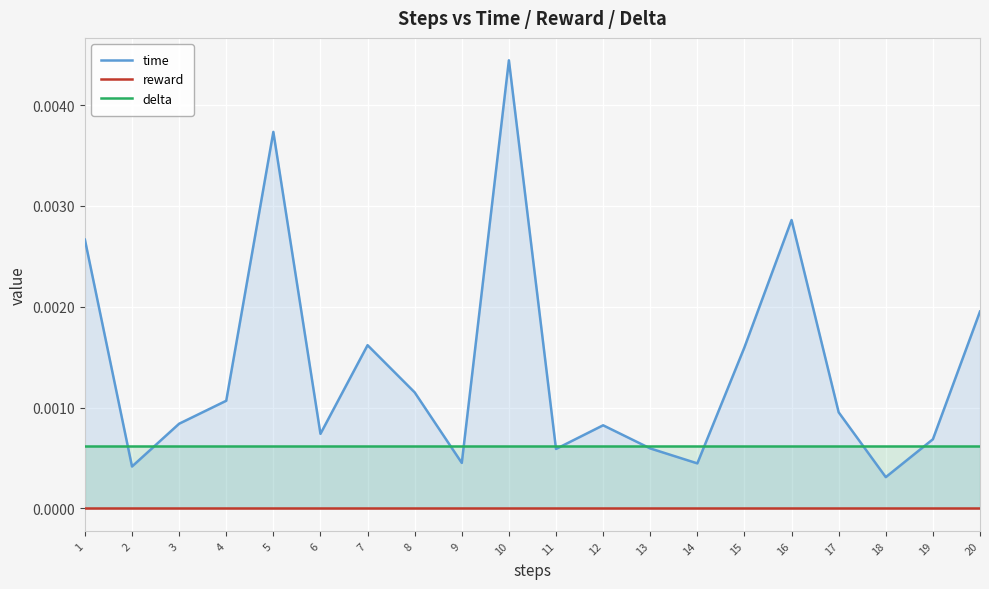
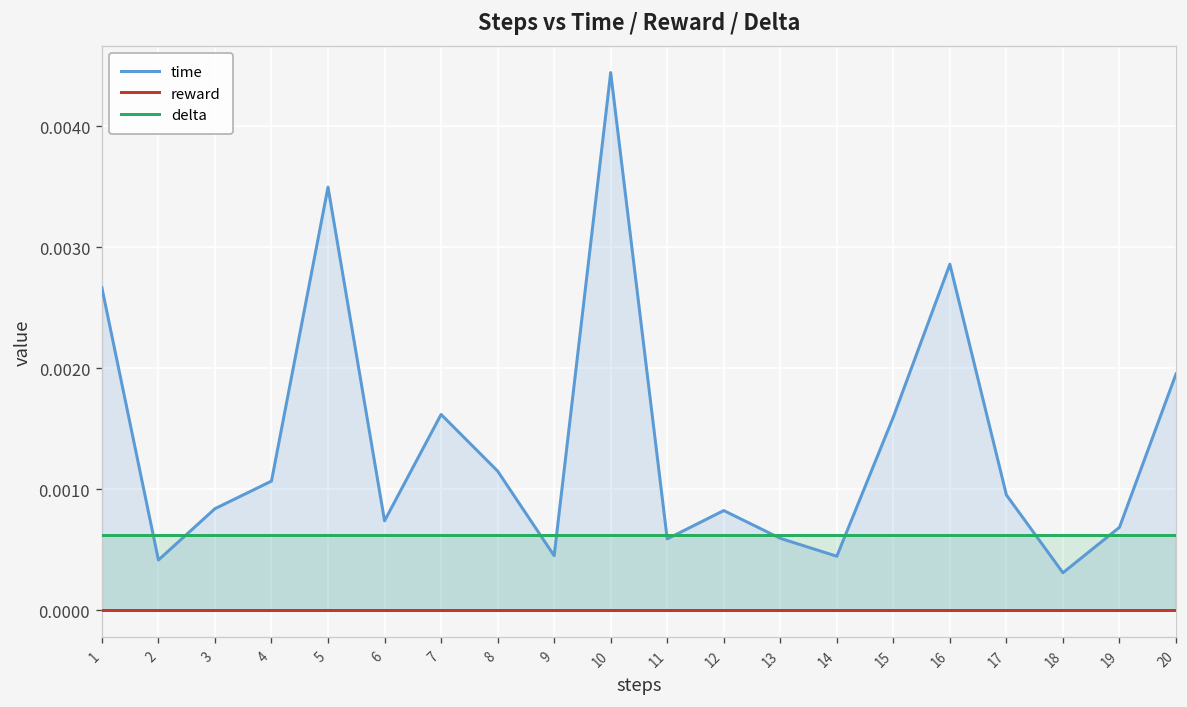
  {
    "time": {
      "1": 0.00267,
      "2": 0.00042,
      "3": 0.00084,
      "4": 0.00107,
-     "5": 0.00373,
+     "5": 0.00350,
      "6": 0.00074,
      "7": 0.00162,
      "8": 0.00115,
      "9": 0.00045,
      "10": 0.00444,
      "11": 0.00059,
      "12": 0.00082,
      "14": 0.00045,
      "15": 0.00160,
      "16": 0.00286,
      "17": 0.00095,
      "18": 0.00031,
      "19": 0.00069,
      "20": 0.00195
    },
    "reward": {
      "1": 0.00000,
      "2": 0.00000,
      "3": 0.00000,
      "4": 0.00000,
      "5": 0.00000,
      "6": 0.00000,
      "7": 0.00000,
      "8": 0.00000,
      "9": 0.00000,
      "10": 0.00000,
      "11": 0.00000,
      "12": 0.00000,
      "13": 0.00000,
      "14": 0.00000,
      "15": 0.00000,
      "16": 0.00000,
      "17": 0.00000,
      "18": 0.00000,
      "19": 0.00000,
      "20": 0.00000
    },
    "delta": {
      "1": 0.00062,
      "2": 0.00062,
      "3": 0.00062,
      "4": 0.00062,
      "5": 0.00062,
      "6": 0.00062,
      "7": 0.00062,
      "8": 0.00062,
      "9": 0.00062,
      "10": 0.00062,
      "11": 0.00062,
      "12": 0.00062,
      "14": 0.00062,
      "15": 0.00062,
      "16": 0.00062,
      "17": 0.00062,
      "18": 0.00062,
      "19": 0.00062,
      "20": 0.00062
    }
  }
